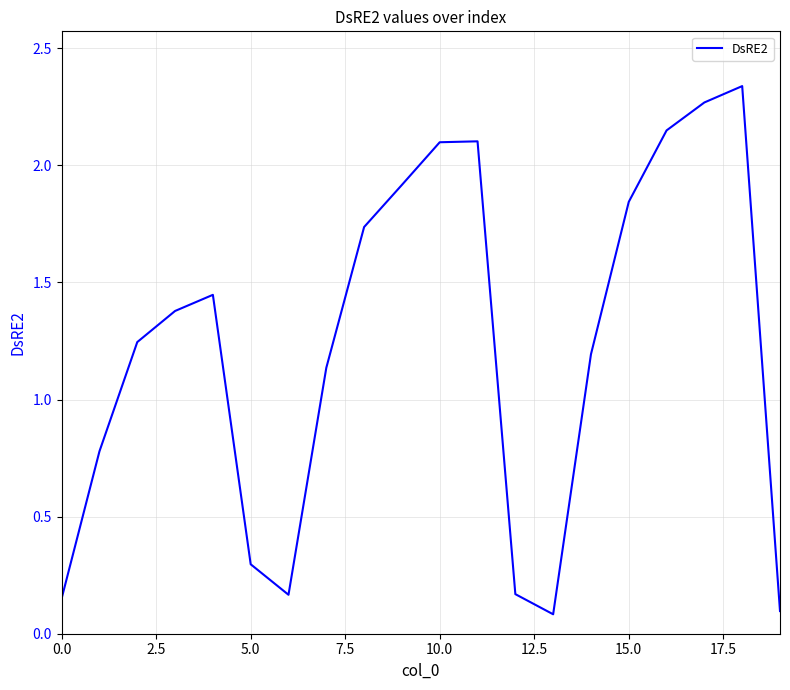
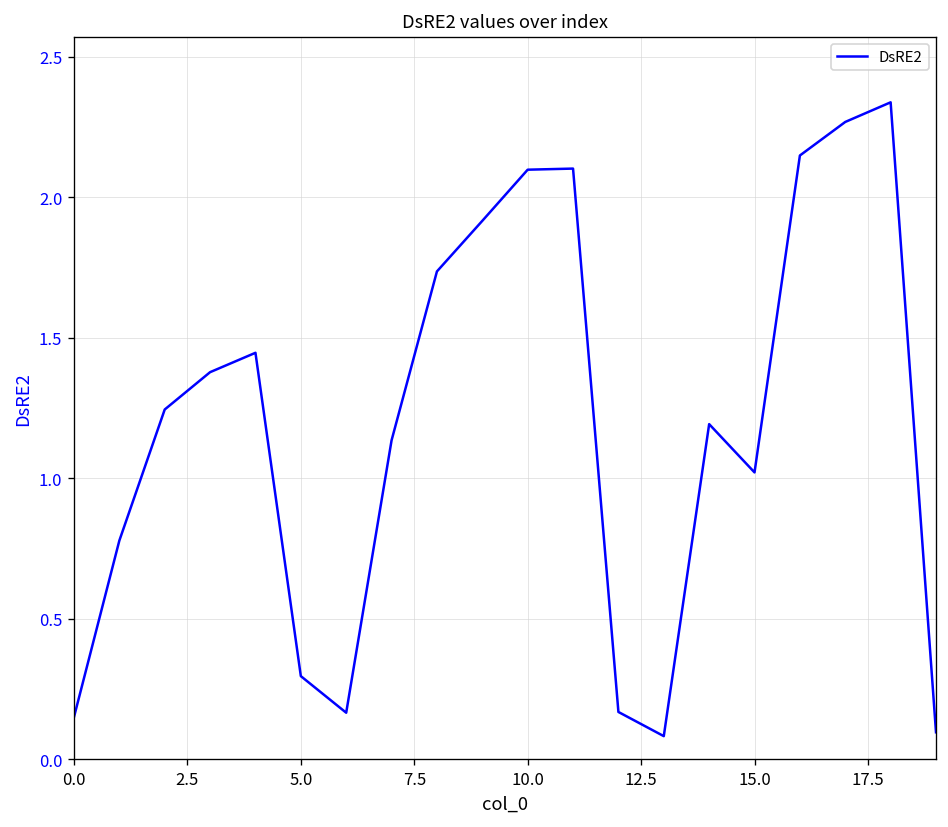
  {
    "0.0": 0.15,
    "5.0": 0.30,
    "10.0": 2.10,
-   "15.0": 1.84
+   "15.0": 1.02
  }
